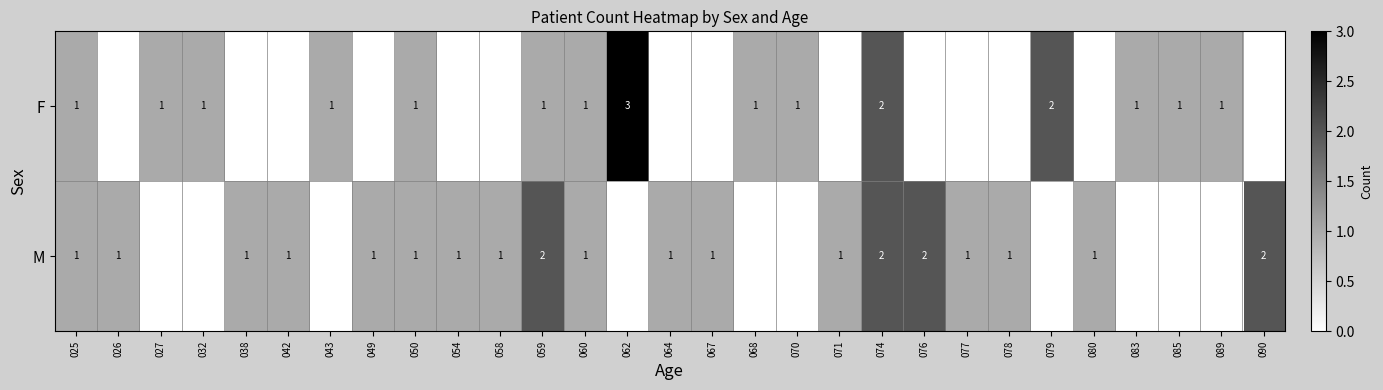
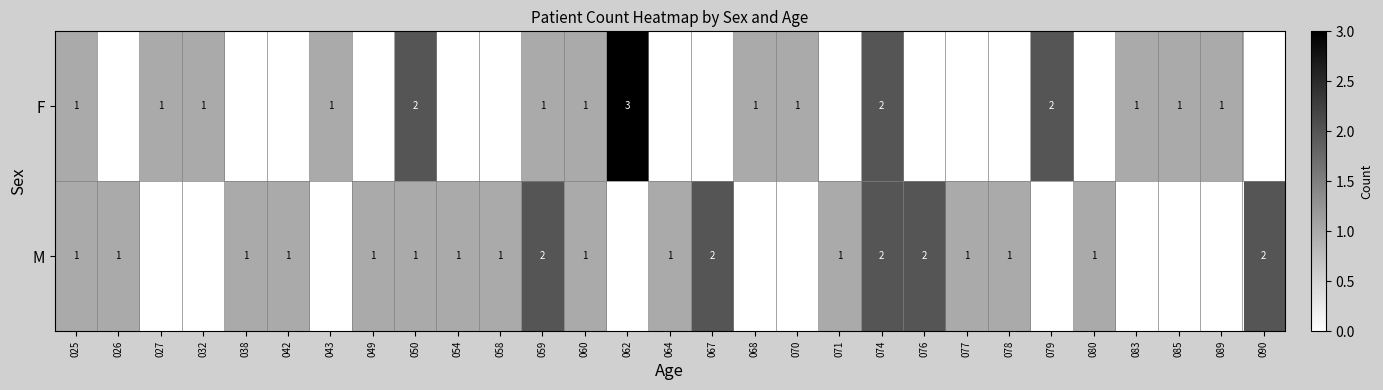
  {
    "F": {
      "025": 1,
      "027": 1,
      "032": 1,
      "043": 1,
-     "050": 1,
+     "050": 2,
      "059": 1,
      "060": 1,
      "062": 3,
      "068": 1,
      "070": 1,
      "074": 2,
      "079": 2,
      "083": 1,
      "085": 1,
      "089": 1
    },
    "M": {
      "025": 1,
      "026": 1,
      "038": 1,
      "042": 1,
      "049": 1,
      "050": 1,
      "054": 1,
      "058": 1,
      "059": 2,
      "060": 1,
      "064": 1,
-     "067": 1,
+     "067": 2,
      "071": 1,
      "074": 2,
      "076": 2,
      "077": 1,
      "078": 1,
      "080": 1,
      "090": 2
    }
  }
